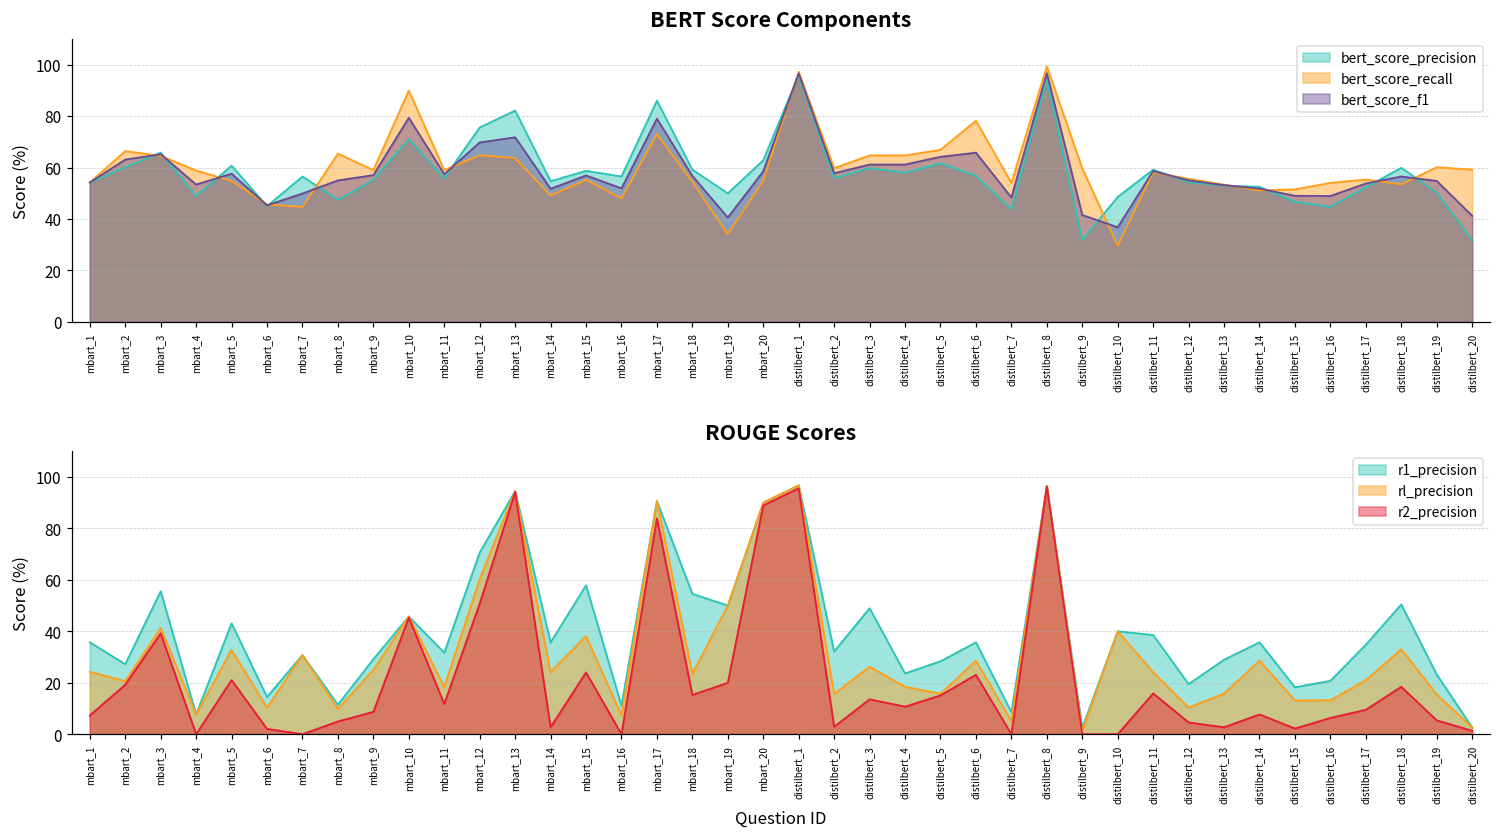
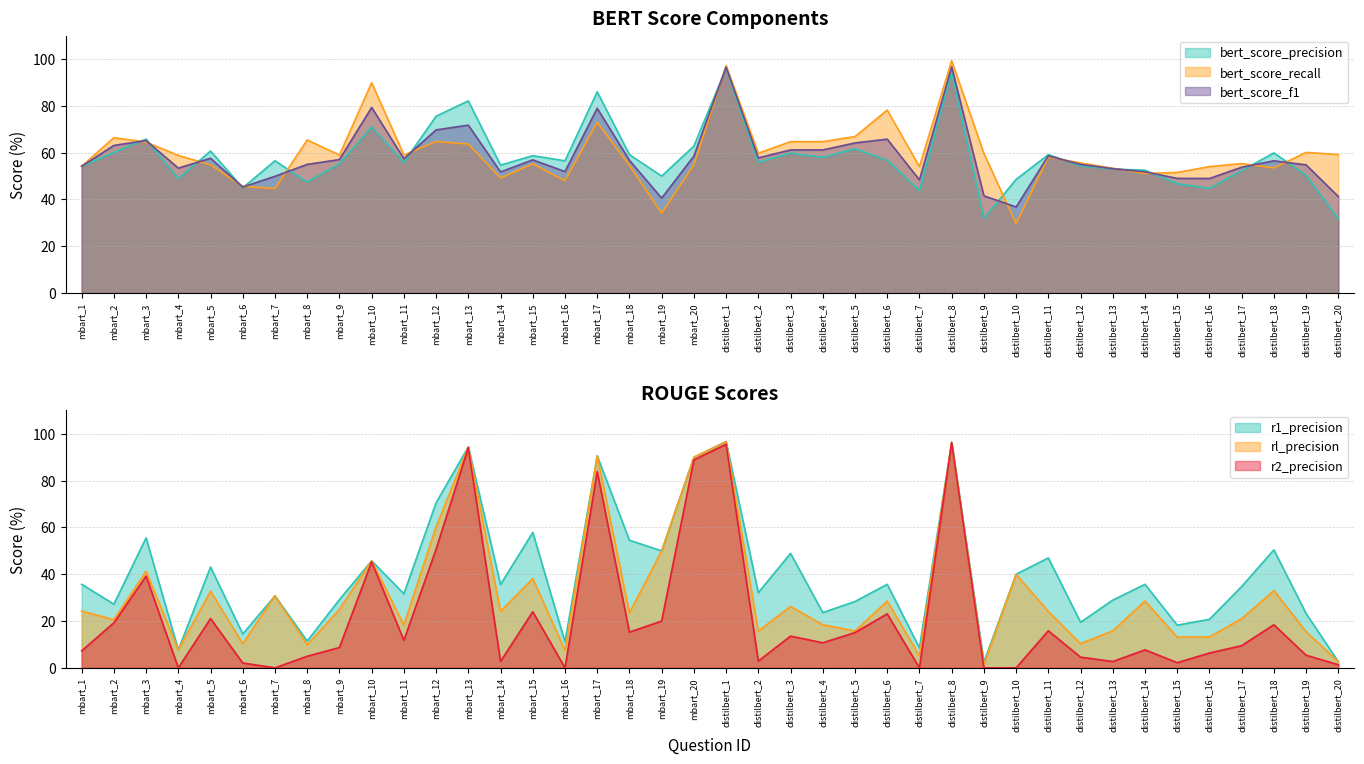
  {
    "BERT Score Components": {
      "bert_score_precision": {
        "mbart_2": 60,
        "mbart_4": 49,
        "mbart_5": 61,
        "mbart_7": 57,
        "mbart_8": 47,
        "mbart_9": 55,
        "mbart_10": 71,
        "mbart_11": 56,
        "mbart_12": 76,
        "mbart_13": 82,
        "mbart_14": 55,
        "mbart_15": 59,
        "mbart_16": 57,
        "mbart_17": 86,
        "mbart_18": 59,
        "mbart_19": 50,
        "mbart_20": 63,
        "distilbert_2": 56,
        "distilbert_3": 60,
        "distilbert_4": 58,
        "distilbert_5": 62,
        "distilbert_6": 57,
        "distilbert_7": 44,
        "distilbert_8": 94,
        "distilbert_9": 32,
        "distilbert_10": 49,
        "distilbert_15": 47,
        "distilbert_16": 45,
        "distilbert_17": 52,
        "distilbert_18": 60,
        "distilbert_19": 50,
        "distilbert_20": 32
      },
      "bert_score_recall": {
        "mbart_2": 66,
        "mbart_4": 59,
        "mbart_5": 55,
        "mbart_7": 45,
        "mbart_8": 65,
        "mbart_9": 59,
        "mbart_10": 90,
        "mbart_11": 59,
        "mbart_12": 65,
        "mbart_13": 64,
        "mbart_14": 49,
        "mbart_15": 55,
        "mbart_16": 48,
        "mbart_17": 73,
        "mbart_18": 54,
        "mbart_19": 34,
        "mbart_20": 55,
        "distilbert_2": 60,
        "distilbert_3": 65,
        "distilbert_4": 65,
        "distilbert_5": 67,
        "distilbert_6": 78,
        "distilbert_7": 54,
        "distilbert_8": 99,
        "distilbert_9": 60,
        "distilbert_10": 30,
        "distilbert_15": 52,
        "distilbert_16": 54,
        "distilbert_17": 55,
        "distilbert_18": 53,
        "distilbert_19": 60,
        "distilbert_20": 59
      },
      "bert_score_f1": {
        "mbart_2": 63,
        "mbart_4": 53,
        "mbart_5": 58,
        "mbart_7": 50,
        "mbart_8": 55,
        "mbart_9": 57,
        "mbart_10": 79,
        "mbart_11": 57,
        "mbart_12": 70,
        "mbart_13": 72,
        "mbart_14": 52,
        "mbart_15": 57,
        "mbart_16": 52,
        "mbart_17": 79,
        "mbart_18": 57,
        "mbart_19": 41,
        "mbart_20": 59,
        "distilbert_2": 58,
        "distilbert_3": 61,
        "distilbert_4": 61,
        "distilbert_5": 64,
        "distilbert_6": 66,
        "distilbert_7": 48,
        "distilbert_8": 97,
        "distilbert_9": 42,
        "distilbert_10": 37,
        "distilbert_15": 49,
        "distilbert_16": 49,
        "distilbert_17": 54,
        "distilbert_18": 57,
        "distilbert_19": 55,
        "distilbert_20": 41
      }
    },
    "ROUGE Scores": {
      "r1_precision": {
        "mbart_1": 36,
        "mbart_2": 27,
        "mbart_3": 56,
        "mbart_5": 43,
        "mbart_6": 14,
        "mbart_8": 11,
        "mbart_9": 29,
        "mbart_11": 32,
        "mbart_12": 71,
        "mbart_14": 36,
        "mbart_15": 58,
        "mbart_16": 11,
        "mbart_18": 55,
        "distilbert_2": 32,
        "distilbert_3": 49,
        "distilbert_4": 24,
        "distilbert_5": 28,
        "distilbert_6": 36,
        "distilbert_7": 9,
        "distilbert_9": 2,
-       "distilbert_11": 39,
+       "distilbert_11": 47,
        "distilbert_12": 19,
        "distilbert_13": 29,
        "distilbert_14": 36,
        "distilbert_15": 18,
        "distilbert_16": 21,
        "distilbert_17": 35,
        "distilbert_18": 50,
        "distilbert_19": 23
      },
      "rl_precision": {
        "mbart_1": 24,
        "mbart_2": 21,
        "mbart_3": 41,
        "mbart_5": 33,
        "mbart_6": 10,
        "mbart_8": 10,
        "mbart_9": 25,
        "mbart_11": 18,
        "mbart_12": 60,
        "mbart_14": 24,
        "mbart_15": 38,
        "mbart_16": 7,
        "mbart_18": 23,
        "distilbert_2": 16,
        "distilbert_3": 26,
        "distilbert_4": 18,
        "distilbert_6": 29,
        "distilbert_7": 5,
        "distilbert_9": 1,
        "distilbert_11": 24,
        "distilbert_12": 10,
        "distilbert_13": 16,
        "distilbert_14": 29,
        "distilbert_15": 13,
        "distilbert_16": 13,
        "distilbert_17": 21,
        "distilbert_18": 33,
        "distilbert_19": 15
      },
      "r2_precision": {
        "mbart_1": 7,
        "mbart_2": 19,
        "mbart_3": 39,
        "mbart_4": 0,
        "mbart_5": 21,
        "mbart_6": 2,
        "mbart_7": 0,
        "mbart_8": 5,
        "mbart_9": 9,
        "mbart_11": 12,
        "mbart_12": 51,
        "mbart_14": 3,
        "mbart_15": 24,
        "mbart_16": 0,
        "mbart_17": 84,
        "mbart_18": 15,
        "mbart_19": 20,
        "mbart_20": 89,
        "distilbert_1": 96,
        "distilbert_2": 3,
        "distilbert_3": 14,
        "distilbert_4": 11,
        "distilbert_6": 23,
        "distilbert_7": 0,
        "distilbert_9": 0,
        "distilbert_10": 0,
        "distilbert_11": 16,
        "distilbert_12": 5,
        "distilbert_13": 3,
        "distilbert_14": 8,
        "distilbert_15": 2,
        "distilbert_16": 6,
        "distilbert_17": 9,
        "distilbert_18": 18,
        "distilbert_19": 5,
        "distilbert_20": 1
      }
    }
  }
